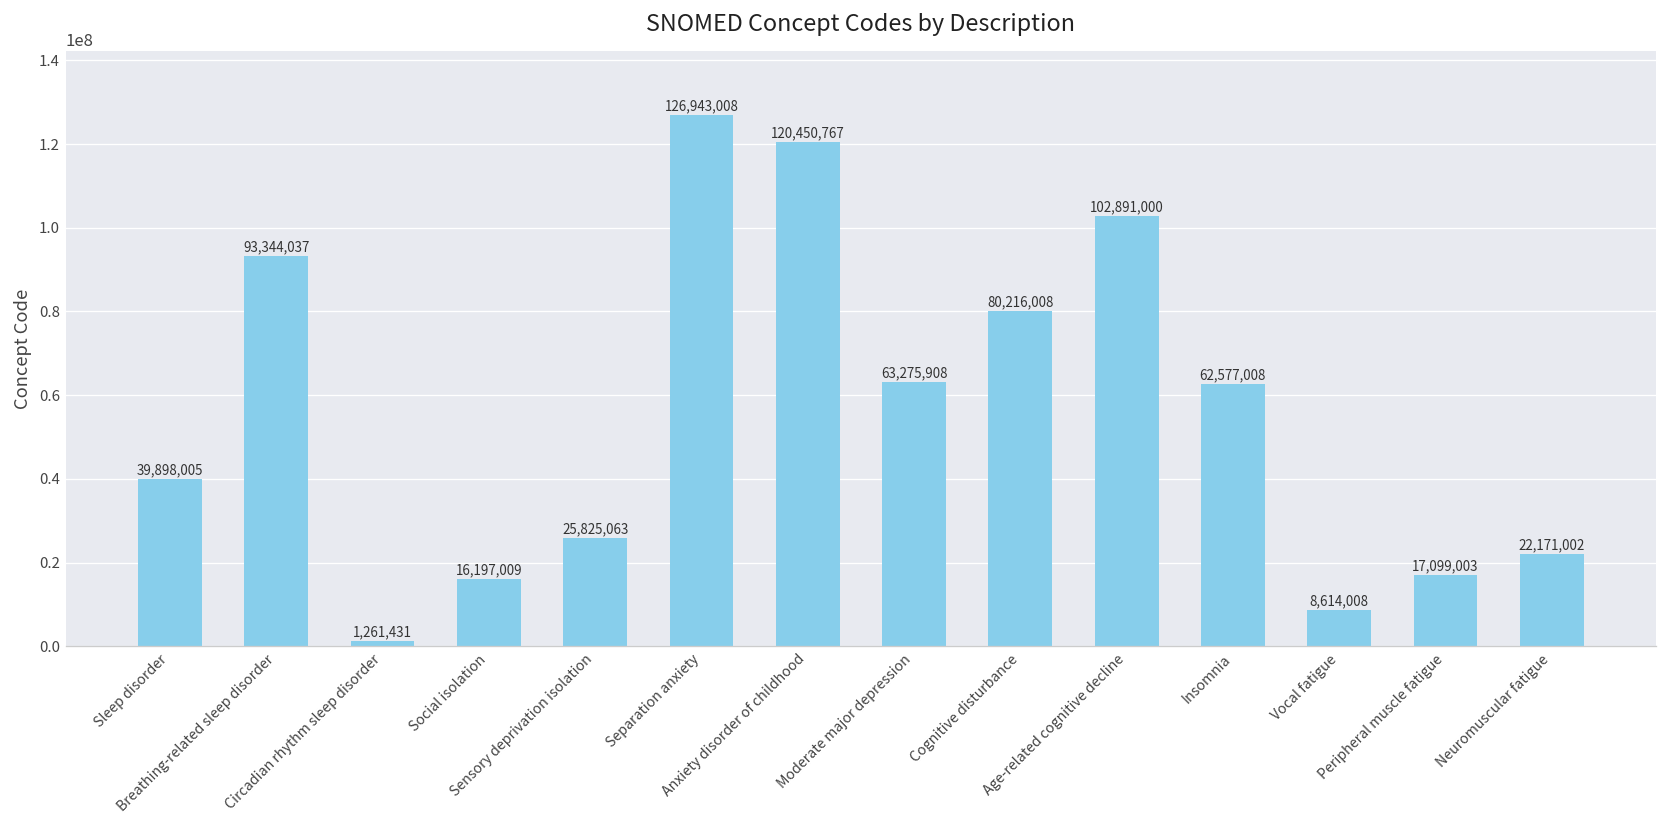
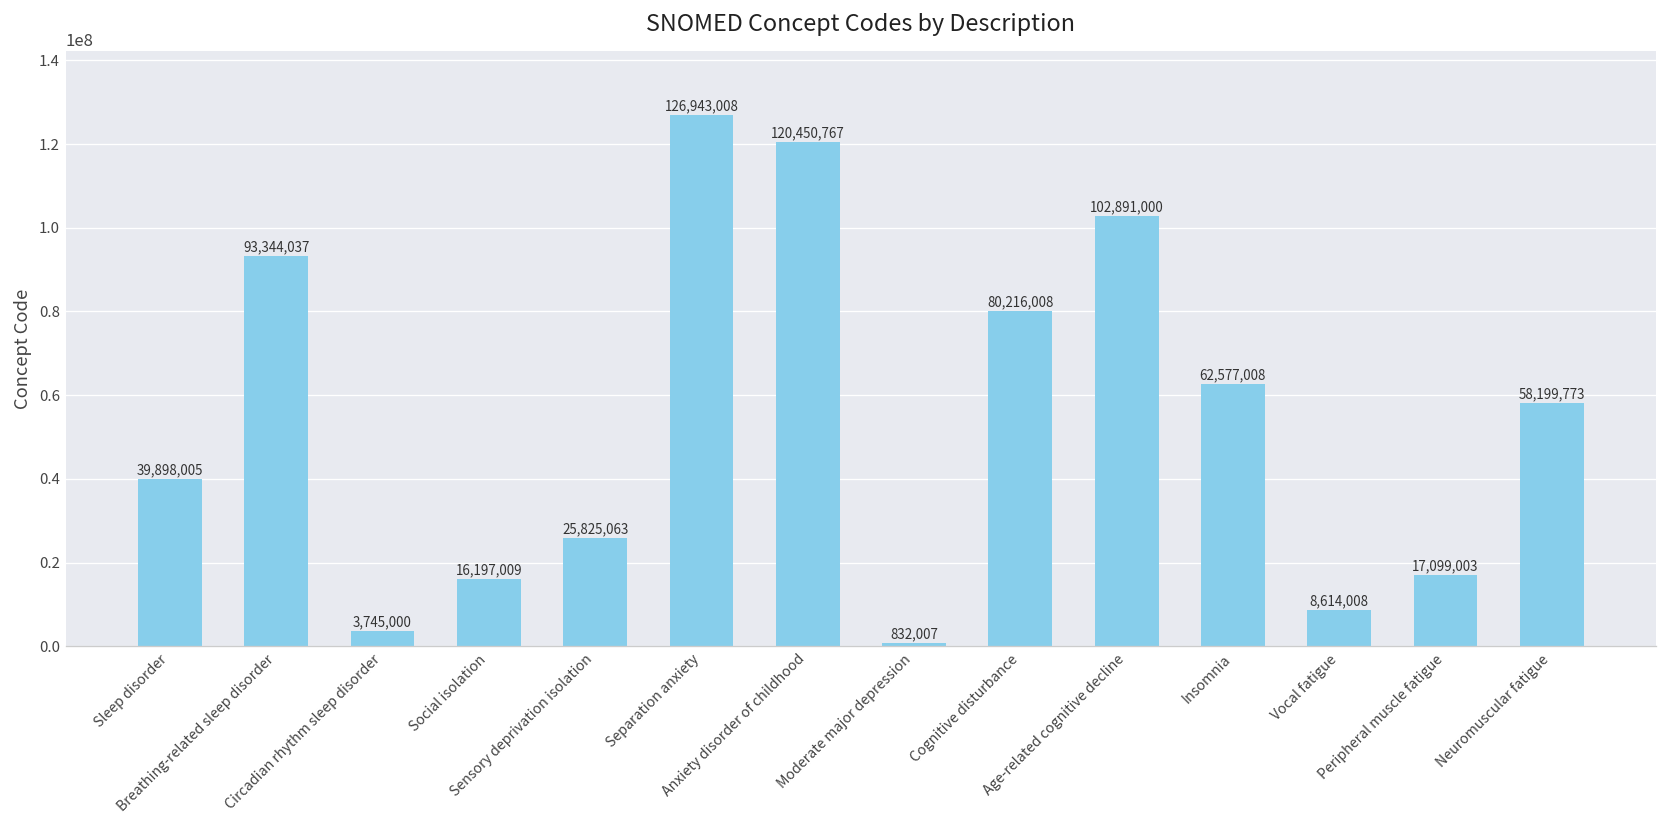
  {
    "Sleep disorder": "39,898,005",
    "Breathing-related sleep disorder": "93,344,037",
-   "Circadian rhythm sleep disorder": "1,261,431",
+   "Circadian rhythm sleep disorder": "3,745,000",
    "Social isolation": "16,197,009",
    "Sensory deprivation isolation": "25,825,063",
    "Separation anxiety": "126,943,008",
    "Anxiety disorder of childhood": "120,450,767",
-   "Moderate major depression": "63,275,908",
+   "Moderate major depression": "832,007",
    "Cognitive disturbance": "80,216,008",
    "Age-related cognitive decline": "102,891,000",
    "Insomnia": "62,577,008",
    "Vocal fatigue": "8,614,008",
    "Peripheral muscle fatigue": "17,099,003",
-   "Neuromuscular fatigue": "22,171,002"
+   "Neuromuscular fatigue": "58,199,773"
  }
